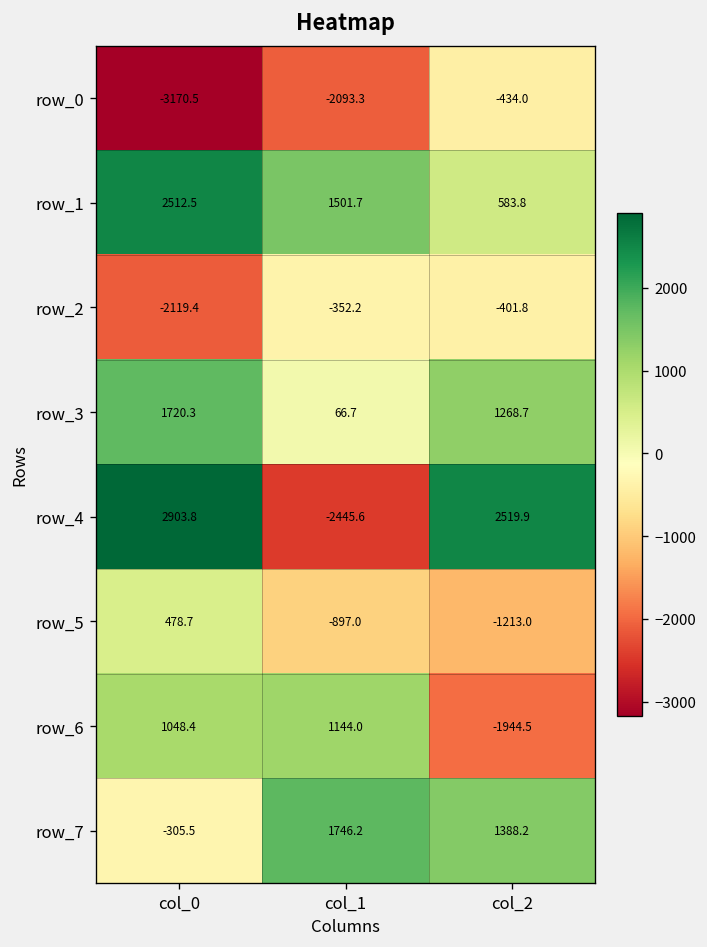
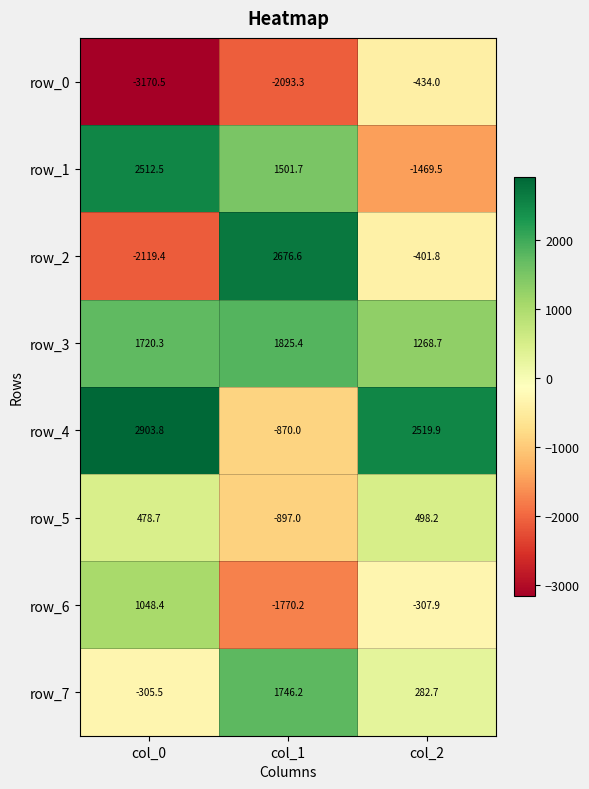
  {
    "row_0": {
      "col_0": -3170.5,
      "col_1": -2093.3,
      "col_2": -434.0
    },
    "row_1": {
      "col_0": 2512.5,
      "col_1": 1501.7,
-     "col_2": 583.8
+     "col_2": -1469.5
    },
    "row_2": {
      "col_0": -2119.4,
-     "col_1": -352.2,
+     "col_1": 2676.6,
      "col_2": -401.8
    },
    "row_3": {
      "col_0": 1720.3,
-     "col_1": 66.7,
+     "col_1": 1825.4,
      "col_2": 1268.7
    },
    "row_4": {
      "col_0": 2903.8,
-     "col_1": -2445.6,
+     "col_1": -870.0,
      "col_2": 2519.9
    },
    "row_5": {
      "col_0": 478.7,
      "col_1": -897.0,
-     "col_2": -1213.0
+     "col_2": 498.2
    },
    "row_6": {
      "col_0": 1048.4,
-     "col_1": 1144.0,
-     "col_2": -1944.5
+     "col_1": -1770.2,
+     "col_2": -307.9
    },
    "row_7": {
      "col_0": -305.5,
      "col_1": 1746.2,
-     "col_2": 1388.2
+     "col_2": 282.7
    }
  }
